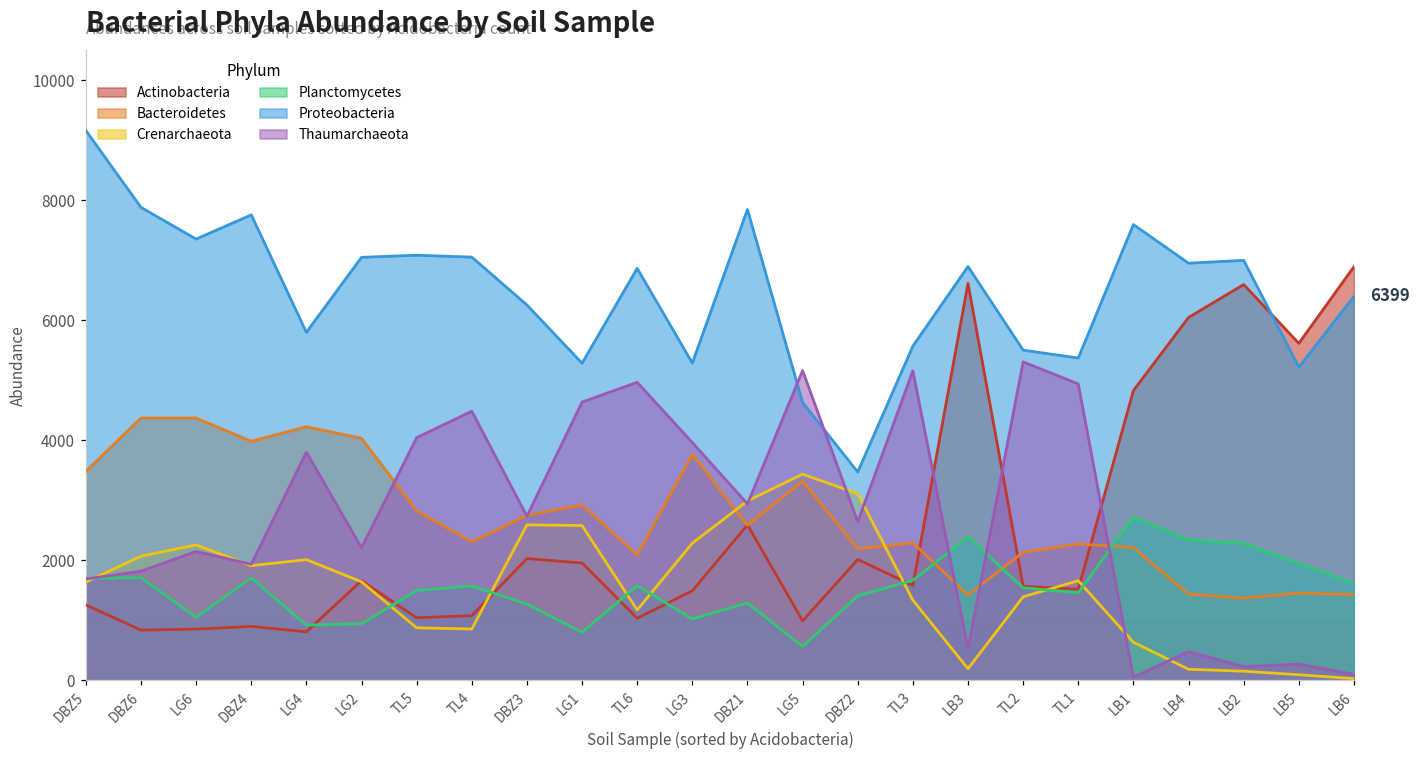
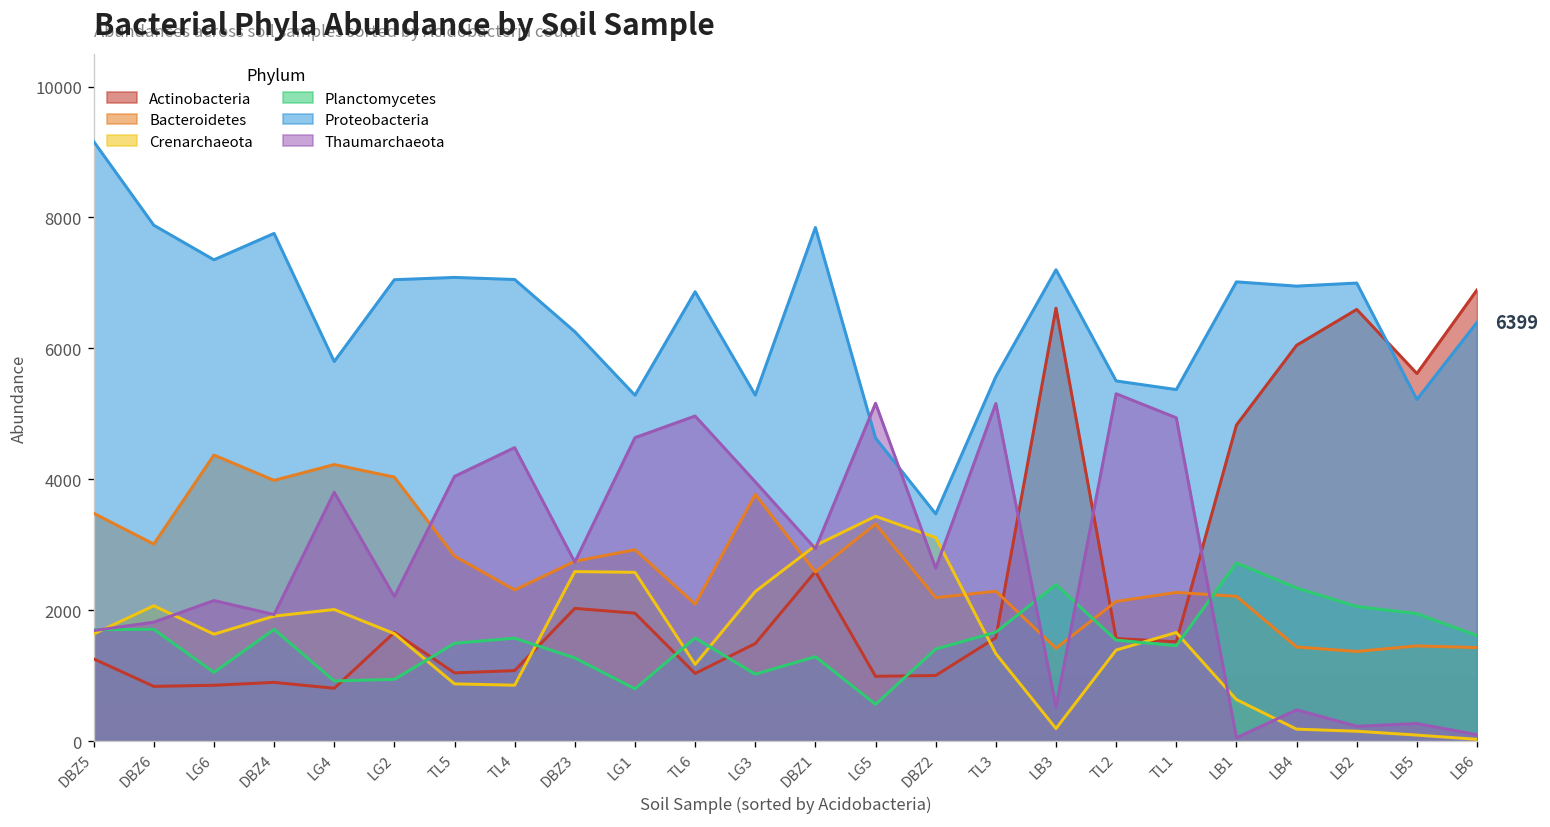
  {
    "Actinobacteria": {
      "DBZ5": 1300,
      "DBZ6": 800,
      "LG6": 900,
      "DBZ4": 900,
      "LG4": 800,
      "TL5": 1000,
      "TL4": 1100,
      "DBZ3": 2000,
      "LG1": 2000,
      "TL6": 1000,
      "LG3": 1500,
      "LG5": 1000,
-     "DBZ2": 2000,
+     "DBZ2": 1000,
      "TL3": 1600,
      "LB3": 6600,
      "TL1": 1500,
      "LB1": 4800,
      "LB4": 6000,
      "LB2": 6600,
      "LB5": 5600,
      "LB6": 6900
    },
    "Bacteroidetes": {
      "DBZ5": 3500,
-     "DBZ6": 4400,
+     "DBZ6": 3000,
      "LG6": 4400,
      "DBZ4": 4000,
      "LG4": 4200,
      "LG2": 4000,
      "TL5": 2800,
      "TL4": 2300,
      "LG1": 2900,
      "TL6": 2100,
      "LG3": 3800,
      "LG5": 3300,
      "DBZ2": 2200,
      "TL3": 2300,
      "LB3": 1400,
      "TL2": 2100,
      "TL1": 2300,
      "LB1": 2200,
      "LB4": 1400,
      "LB2": 1400,
      "LB5": 1500,
      "LB6": 1400
    },
    "Crenarchaeota": {
      "DBZ5": 1600,
      "DBZ6": 2100,
-     "LG6": 2300,
+     "LG6": 1600,
      "LG4": 2000,
      "TL5": 900,
      "TL4": 900,
      "DBZ3": 2600,
      "LG1": 2600,
      "TL6": 1200,
      "LG3": 2300,
      "DBZ1": 3000,
      "LG5": 3400,
      "DBZ2": 3100,
      "TL3": 1300,
      "LB3": 200,
      "TL2": 1400,
      "TL1": 1700,
      "LB1": 600,
      "LB4": 200,
      "LB2": 200,
      "LB5": 100,
      "LB6": 0
    },
    "Planctomycetes": {
      "DBZ6": 1700,
      "LG6": 1100,
      "DBZ4": 1700,
      "LG4": 900,
      "LG2": 900,
      "TL5": 1500,
      "TL4": 1600,
      "DBZ3": 1300,
      "LG1": 800,
      "TL6": 1600,
      "LG3": 1000,
      "DBZ1": 1300,
      "LG5": 600,
      "DBZ2": 1400,
      "TL3": 1700,
      "LB3": 2400,
      "TL1": 1500,
      "LB1": 2700,
      "LB4": 2300,
-     "LB2": 2300,
+     "LB2": 2100,
      "LB5": 2000,
      "LB6": 1600
    },
    "Proteobacteria": {
      "DBZ5": 9200,
      "DBZ6": 7900,
      "LG6": 7400,
      "DBZ4": 7800,
      "LG4": 5800,
      "LG2": 7100,
      "TL5": 7100,
      "TL4": 7100,
      "DBZ3": 6300,
      "LG1": 5300,
      "TL6": 6900,
      "LG3": 5300,
      "DBZ1": 7800,
      "LG5": 4600,
      "DBZ2": 3500,
      "TL3": 5600,
-     "LB3": 6900,
+     "LB3": 7200,
      "TL2": 5500,
      "TL1": 5400,
-     "LB1": 7600,
+     "LB1": 7000,
      "LB4": 7000,
      "LB2": 7000,
      "LB5": 5200
    },
    "Thaumarchaeota": {
      "DBZ6": 1800,
      "LG6": 2200,
      "LG4": 3800,
      "LG2": 2200,
      "TL5": 4000,
      "TL4": 4500,
      "LG1": 4600,
      "TL6": 5000,
      "LG3": 4000,
      "DBZ1": 2900,
      "LG5": 5200,
      "DBZ2": 2600,
      "TL3": 5200,
      "LB3": 500,
      "TL2": 5300,
      "TL1": 4900,
      "LB1": 100,
      "LB4": 500,
      "LB2": 200,
      "LB5": 300,
      "LB6": 100
    }
  }
